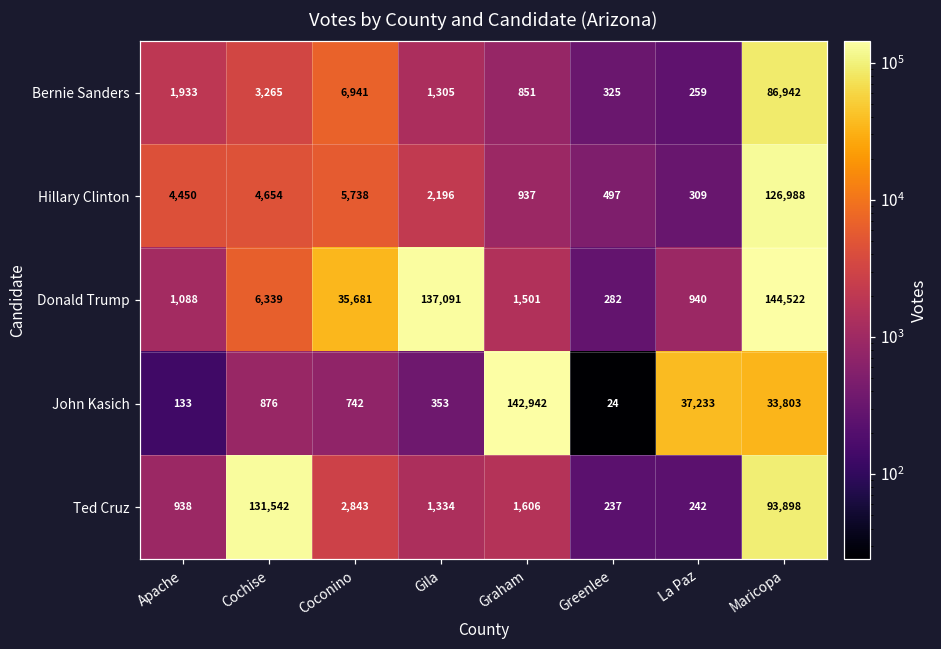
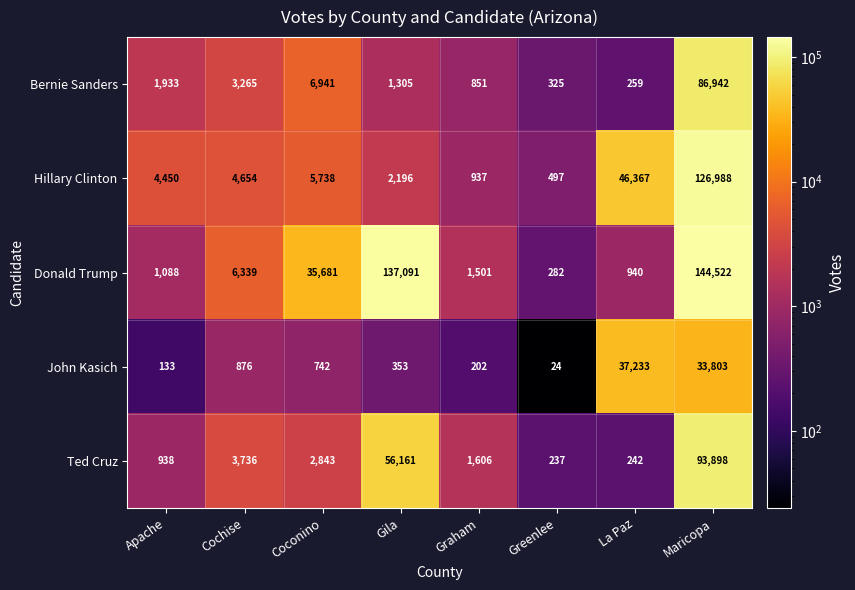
  {
    "Bernie Sanders": {
      "Apache": "1,933",
      "Cochise": "3,265",
      "Coconino": "6,941",
      "Gila": "1,305",
      "Graham": "851",
      "Greenlee": "325",
      "La Paz": "259",
      "Maricopa": "86,942"
    },
    "Hillary Clinton": {
      "Apache": "4,450",
      "Cochise": "4,654",
      "Coconino": "5,738",
      "Gila": "2,196",
      "Graham": "937",
      "Greenlee": "497",
-     "La Paz": "309",
+     "La Paz": "46,367",
      "Maricopa": "126,988"
    },
    "Donald Trump": {
      "Apache": "1,088",
      "Cochise": "6,339",
      "Coconino": "35,681",
      "Gila": "137,091",
      "Graham": "1,501",
      "Greenlee": "282",
      "La Paz": "940",
      "Maricopa": "144,522"
    },
    "John Kasich": {
      "Apache": "133",
      "Cochise": "876",
      "Coconino": "742",
      "Gila": "353",
-     "Graham": "142,942",
+     "Graham": "202",
      "Greenlee": "24",
      "La Paz": "37,233",
      "Maricopa": "33,803"
    },
    "Ted Cruz": {
      "Apache": "938",
-     "Cochise": "131,542",
+     "Cochise": "3,736",
      "Coconino": "2,843",
-     "Gila": "1,334",
+     "Gila": "56,161",
      "Graham": "1,606",
      "Greenlee": "237",
      "La Paz": "242",
      "Maricopa": "93,898"
    }
  }
